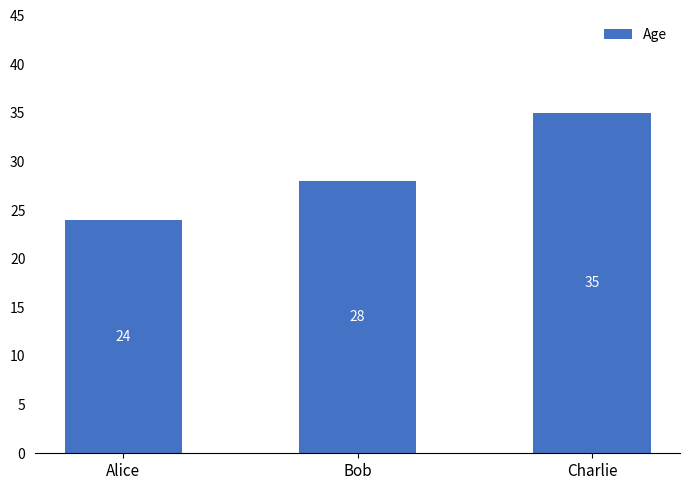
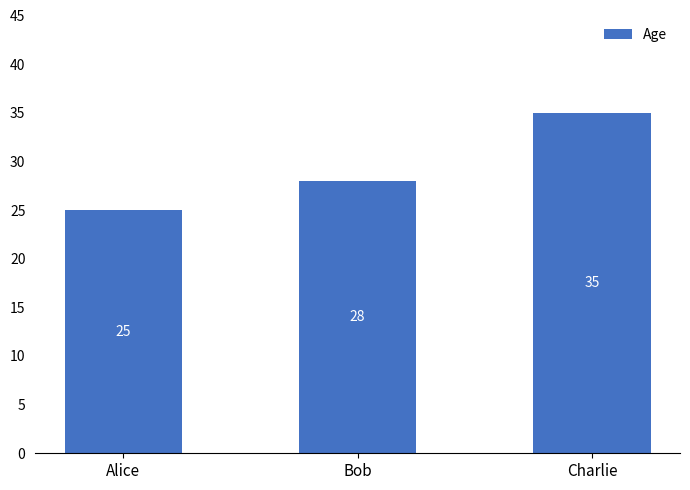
  {
-   "Alice": 24,
+   "Alice": 25,
    "Bob": 28,
    "Charlie": 35
  }
